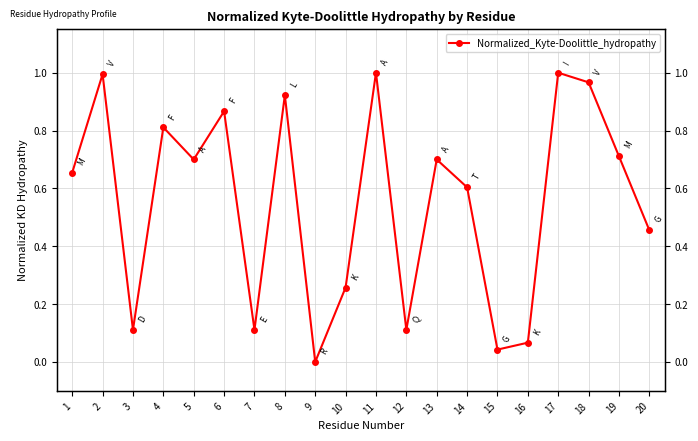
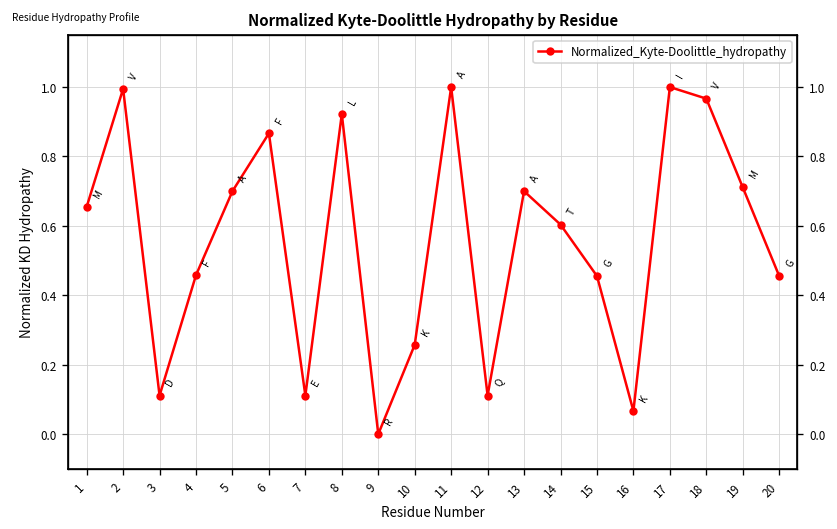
  {
    "1": 0.65,
    "2": 0.99,
    "3": 0.11,
-   "4": 0.81,
+   "4": 0.46,
    "5": 0.70,
    "6": 0.87,
    "7": 0.11,
    "8": 0.92,
    "9": 0.00,
    "10": 0.26,
    "11": 1.00,
    "12": 0.11,
    "13": 0.70,
    "14": 0.60,
-   "15": 0.04,
+   "15": 0.46,
    "16": 0.07,
    "17": 1.00,
    "18": 0.97,
    "19": 0.71,
    "20": 0.46
  }
